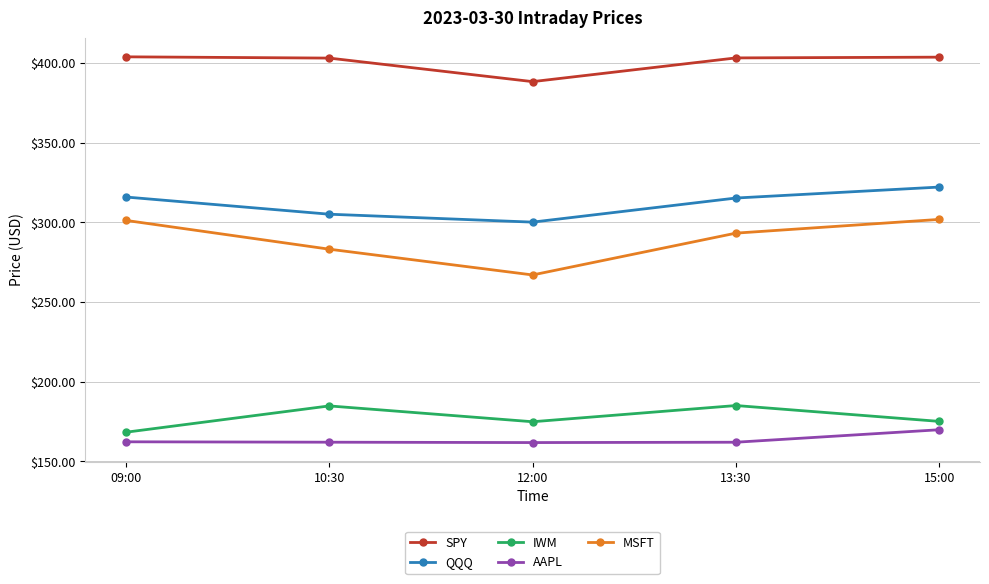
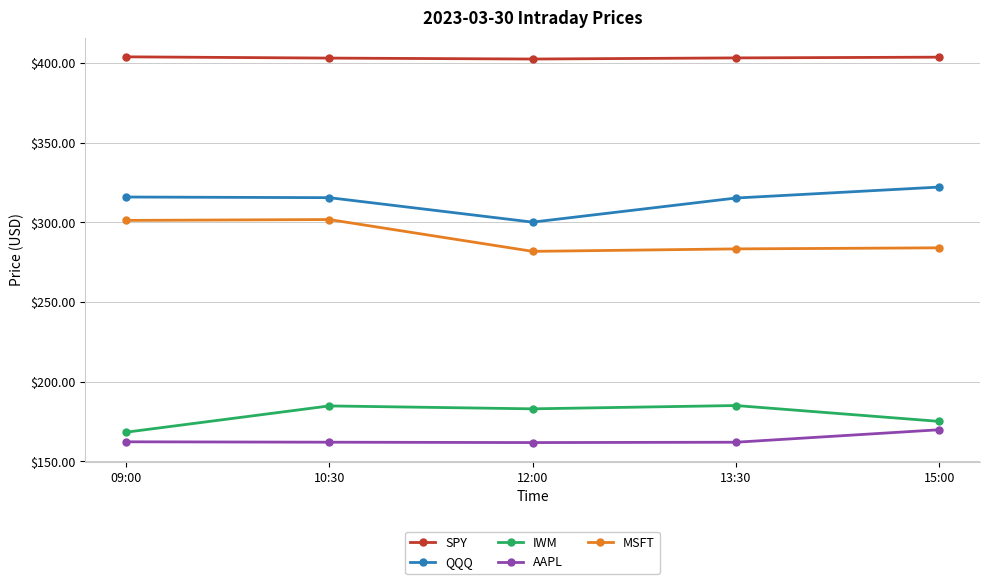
  {
    "SPY": {
      "09:00": "$404",
      "10:30": "$403",
-     "12:00": "$388",
+     "12:00": "$402",
      "13:30": "$403",
      "15:00": "$404"
    },
    "QQQ": {
      "09:00": "$316",
-     "10:30": "$305",
+     "10:30": "$315",
      "12:00": "$300",
      "13:30": "$315",
      "15:00": "$322"
    },
    "IWM": {
      "09:00": "$168",
      "10:30": "$185",
-     "12:00": "$175",
+     "12:00": "$183",
      "13:30": "$185",
      "15:00": "$175"
    },
    "AAPL": {
      "09:00": "$162",
      "10:30": "$162",
      "12:00": "$162",
      "13:30": "$162",
      "15:00": "$170"
    },
    "MSFT": {
      "09:00": "$301",
-     "10:30": "$283",
-     "12:00": "$267",
-     "13:30": "$293",
-     "15:00": "$302"
+     "10:30": "$302",
+     "12:00": "$282",
+     "13:30": "$283",
+     "15:00": "$284"
    }
  }
